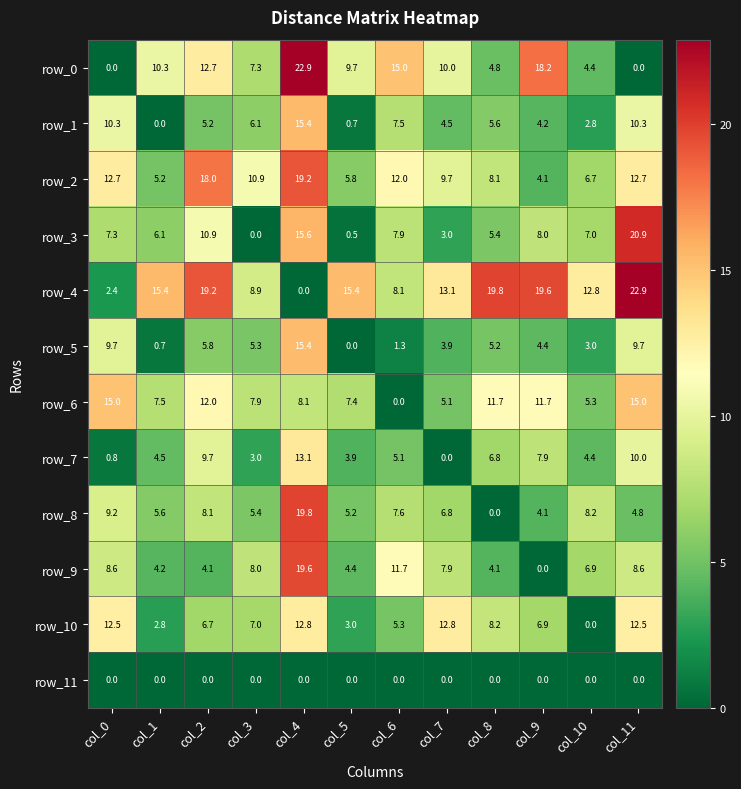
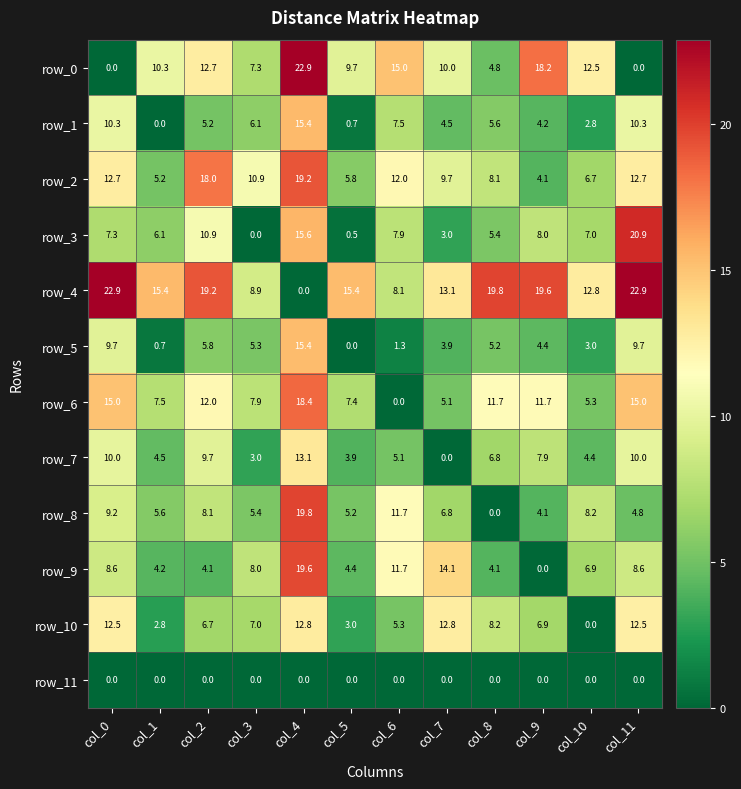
  {
    "row_0": {
      "col_0": 0.0,
      "col_1": 10.3,
      "col_2": 12.7,
      "col_3": 7.3,
      "col_4": 22.9,
      "col_5": 9.7,
      "col_6": 15.0,
      "col_7": 10.0,
      "col_8": 4.8,
      "col_9": 18.2,
-     "col_10": 4.4,
+     "col_10": 12.5,
      "col_11": 0.0
    },
    "row_1": {
      "col_0": 10.3,
      "col_1": 0.0,
      "col_2": 5.2,
      "col_3": 6.1,
      "col_4": 15.4,
      "col_5": 0.7,
      "col_6": 7.5,
      "col_7": 4.5,
      "col_8": 5.6,
      "col_9": 4.2,
      "col_10": 2.8,
      "col_11": 10.3
    },
    "row_2": {
      "col_0": 12.7,
      "col_1": 5.2,
      "col_2": 18.0,
      "col_3": 10.9,
      "col_4": 19.2,
      "col_5": 5.8,
      "col_6": 12.0,
      "col_7": 9.7,
      "col_8": 8.1,
      "col_9": 4.1,
      "col_10": 6.7,
      "col_11": 12.7
    },
    "row_3": {
      "col_0": 7.3,
      "col_1": 6.1,
      "col_2": 10.9,
      "col_3": 0.0,
      "col_4": 15.6,
      "col_5": 0.5,
      "col_6": 7.9,
      "col_7": 3.0,
      "col_8": 5.4,
      "col_9": 8.0,
      "col_10": 7.0,
      "col_11": 20.9
    },
    "row_4": {
-     "col_0": 2.4,
+     "col_0": 22.9,
      "col_1": 15.4,
      "col_2": 19.2,
      "col_3": 8.9,
      "col_4": 0.0,
      "col_5": 15.4,
      "col_6": 8.1,
      "col_7": 13.1,
      "col_8": 19.8,
      "col_9": 19.6,
      "col_10": 12.8,
      "col_11": 22.9
    },
    "row_5": {
      "col_0": 9.7,
      "col_1": 0.7,
      "col_2": 5.8,
      "col_3": 5.3,
      "col_4": 15.4,
      "col_5": 0.0,
      "col_6": 1.3,
      "col_7": 3.9,
      "col_8": 5.2,
      "col_9": 4.4,
      "col_10": 3.0,
      "col_11": 9.7
    },
    "row_6": {
      "col_0": 15.0,
      "col_1": 7.5,
      "col_2": 12.0,
      "col_3": 7.9,
-     "col_4": 8.1,
+     "col_4": 18.4,
      "col_5": 7.4,
      "col_6": 0.0,
      "col_7": 5.1,
      "col_8": 11.7,
      "col_9": 11.7,
      "col_10": 5.3,
      "col_11": 15.0
    },
    "row_7": {
-     "col_0": 0.8,
+     "col_0": 10.0,
      "col_1": 4.5,
      "col_2": 9.7,
      "col_3": 3.0,
      "col_4": 13.1,
      "col_5": 3.9,
      "col_6": 5.1,
      "col_7": 0.0,
      "col_8": 6.8,
      "col_9": 7.9,
      "col_10": 4.4,
      "col_11": 10.0
    },
    "row_8": {
      "col_0": 9.2,
      "col_1": 5.6,
      "col_2": 8.1,
      "col_3": 5.4,
      "col_4": 19.8,
      "col_5": 5.2,
-     "col_6": 7.6,
+     "col_6": 11.7,
      "col_7": 6.8,
      "col_8": 0.0,
      "col_9": 4.1,
      "col_10": 8.2,
      "col_11": 4.8
    },
    "row_9": {
      "col_0": 8.6,
      "col_1": 4.2,
      "col_2": 4.1,
      "col_3": 8.0,
      "col_4": 19.6,
      "col_5": 4.4,
      "col_6": 11.7,
-     "col_7": 7.9,
+     "col_7": 14.1,
      "col_8": 4.1,
      "col_9": 0.0,
      "col_10": 6.9,
      "col_11": 8.6
    },
    "row_10": {
      "col_0": 12.5,
      "col_1": 2.8,
      "col_2": 6.7,
      "col_3": 7.0,
      "col_4": 12.8,
      "col_5": 3.0,
      "col_6": 5.3,
      "col_7": 12.8,
      "col_8": 8.2,
      "col_9": 6.9,
      "col_10": 0.0,
      "col_11": 12.5
    },
    "row_11": {
      "col_0": 0.0,
      "col_1": 0.0,
      "col_2": 0.0,
      "col_3": 0.0,
      "col_4": 0.0,
      "col_5": 0.0,
      "col_6": 0.0,
      "col_7": 0.0,
      "col_8": 0.0,
      "col_9": 0.0,
      "col_10": 0.0,
      "col_11": 0.0
    }
  }
